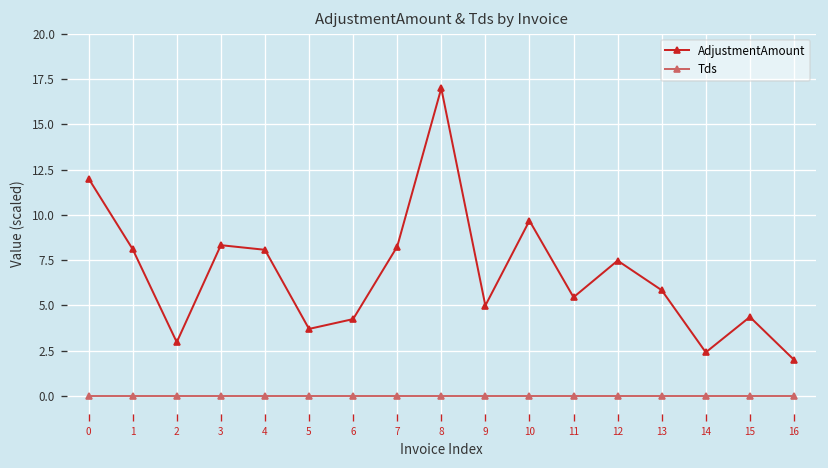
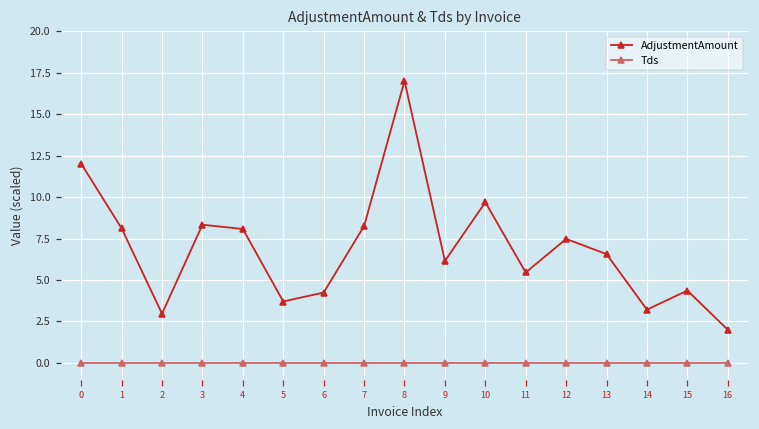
  {
    "AdjustmentAmount": {
      "0": 12.0,
      "1": 8.1,
      "2": 3.0,
      "3": 8.3,
      "4": 8.1,
      "5": 3.7,
      "6": 4.2,
      "7": 8.3,
      "8": 17.0,
-     "9": 5.0,
+     "9": 6.1,
      "10": 9.7,
      "11": 5.5,
      "12": 7.5,
-     "13": 5.8,
-     "14": 2.4,
+     "13": 6.6,
+     "14": 3.2,
      "15": 4.4,
      "16": 2.0
    },
    "Tds": {
      "0": 0.0,
      "1": 0.0,
      "2": 0.0,
      "3": 0.0,
      "4": 0.0,
      "5": 0.0,
      "6": 0.0,
      "7": 0.0,
      "8": 0.0,
      "9": 0.0,
      "10": 0.0,
      "11": 0.0,
      "12": 0.0,
      "13": 0.0,
      "14": 0.0,
      "15": 0.0,
      "16": 0.0
    }
  }
